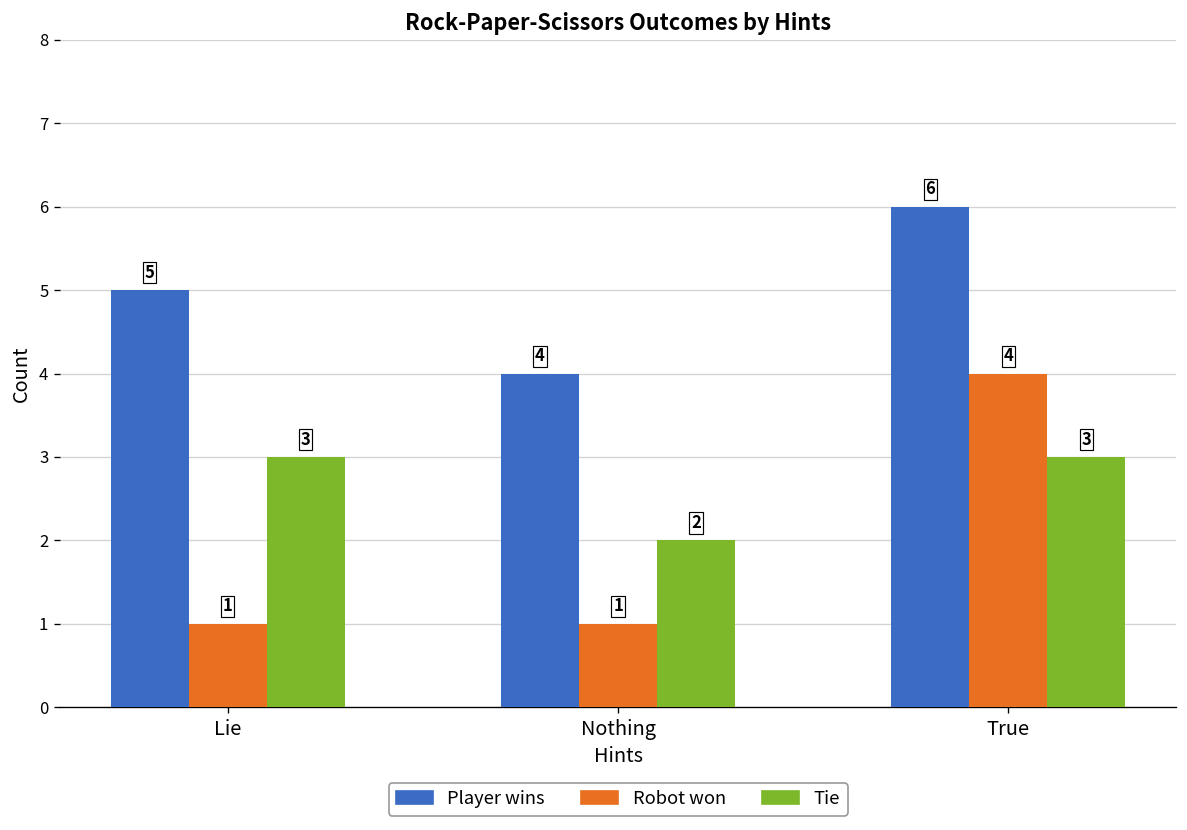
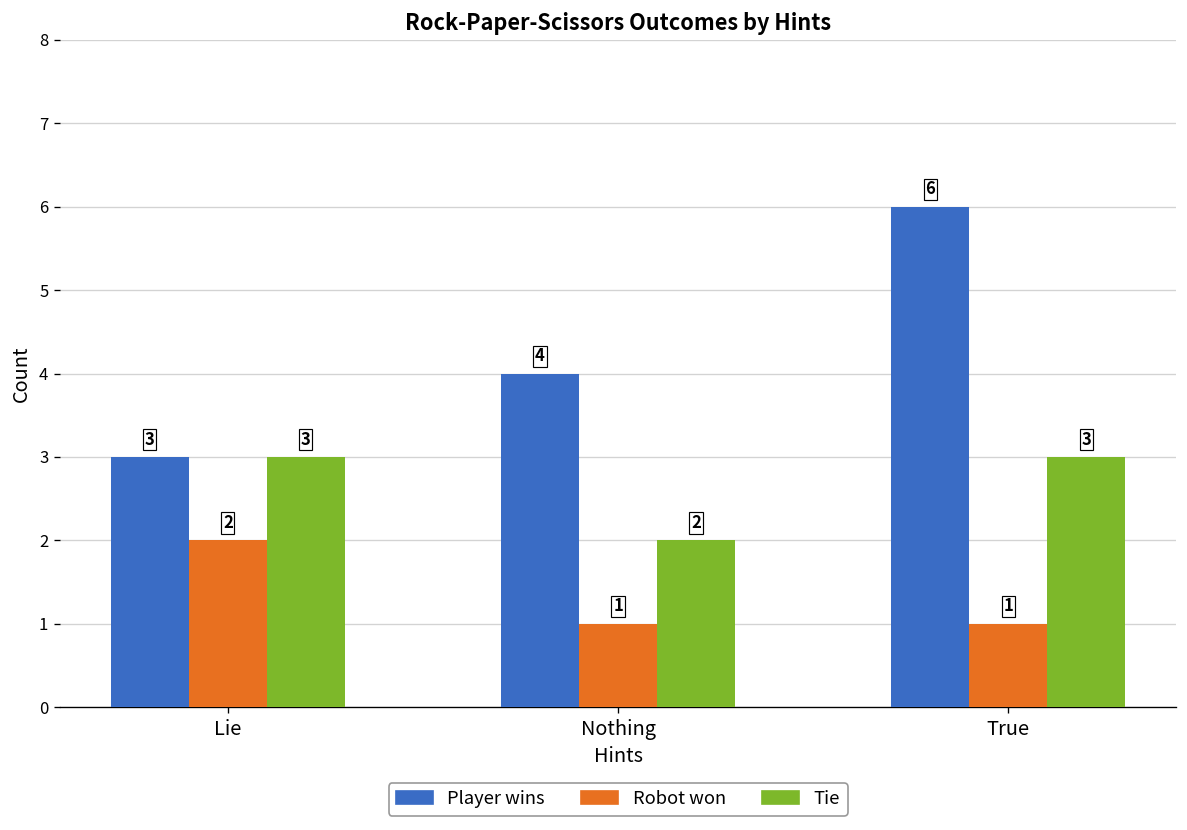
  {
    "Player wins": {
-     "Lie": 5
+     "Lie": 3
    },
    "Robot won": {
-     "Lie": 1,
-     "True": 4
+     "Lie": 2,
+     "True": 1
    }
  }
